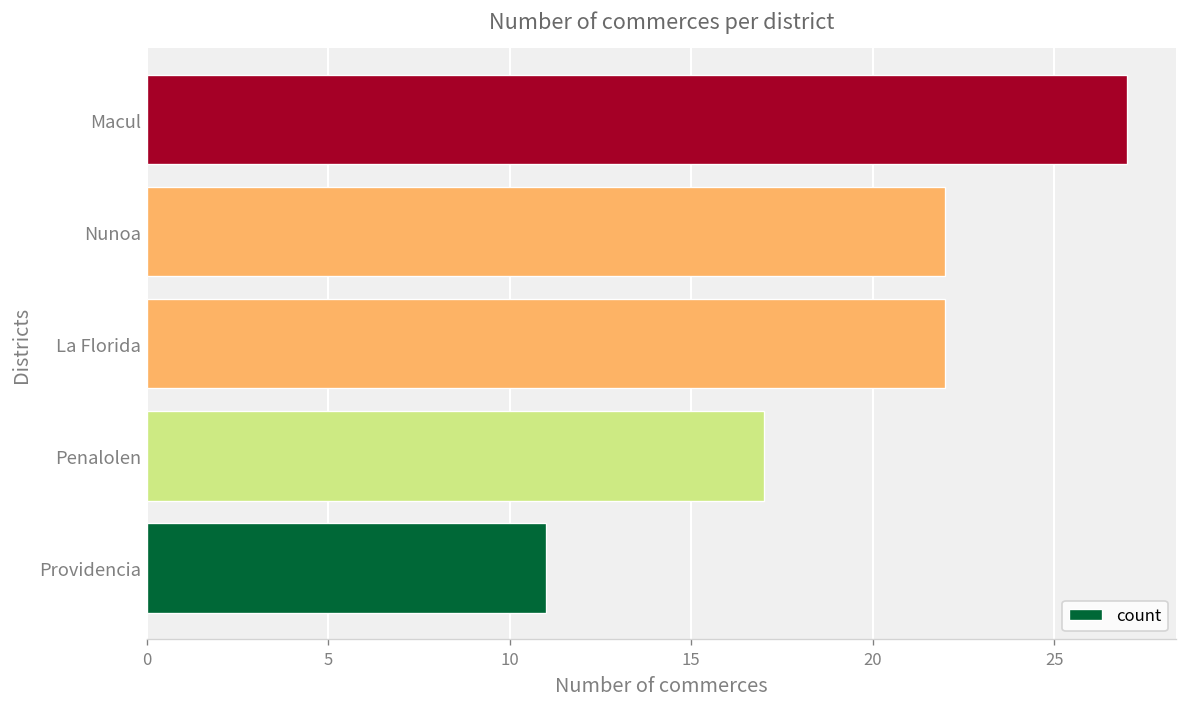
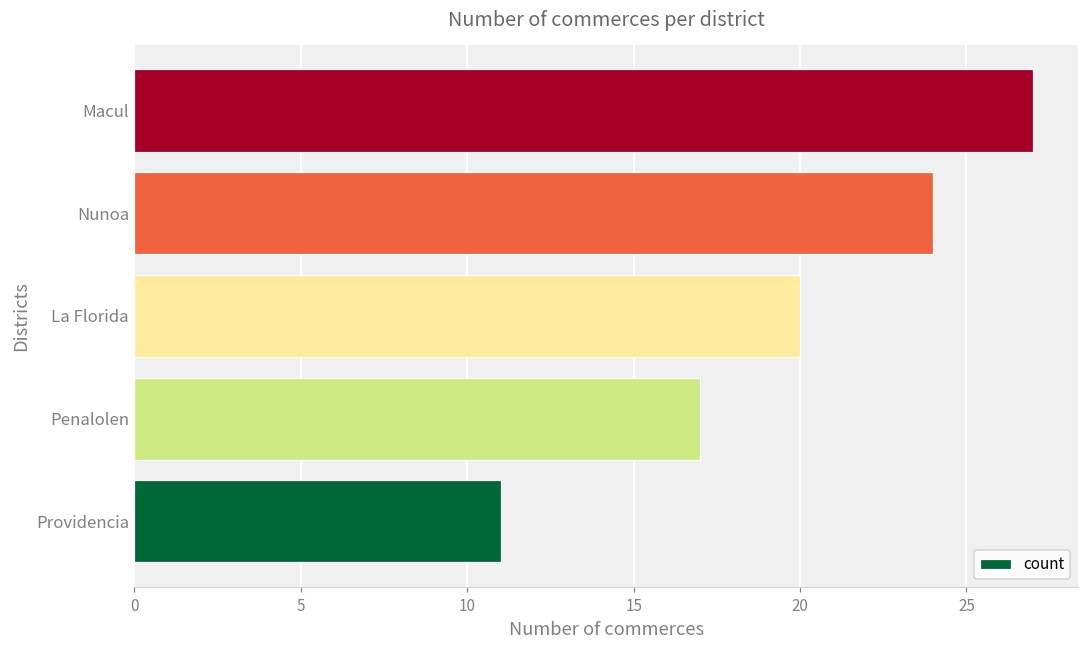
  {
    "Macul": 27,
-   "Nunoa": 22,
-   "La Florida": 22,
+   "Nunoa": 24,
+   "La Florida": 20,
    "Penalolen": 17,
    "Providencia": 11
  }
